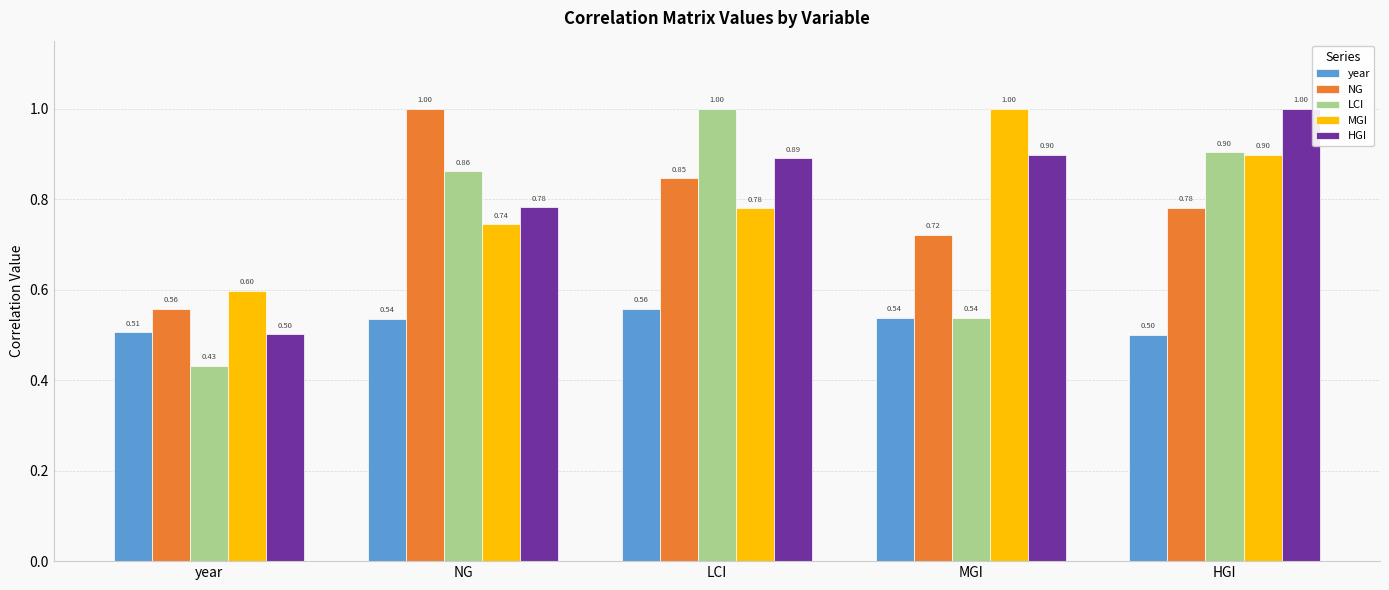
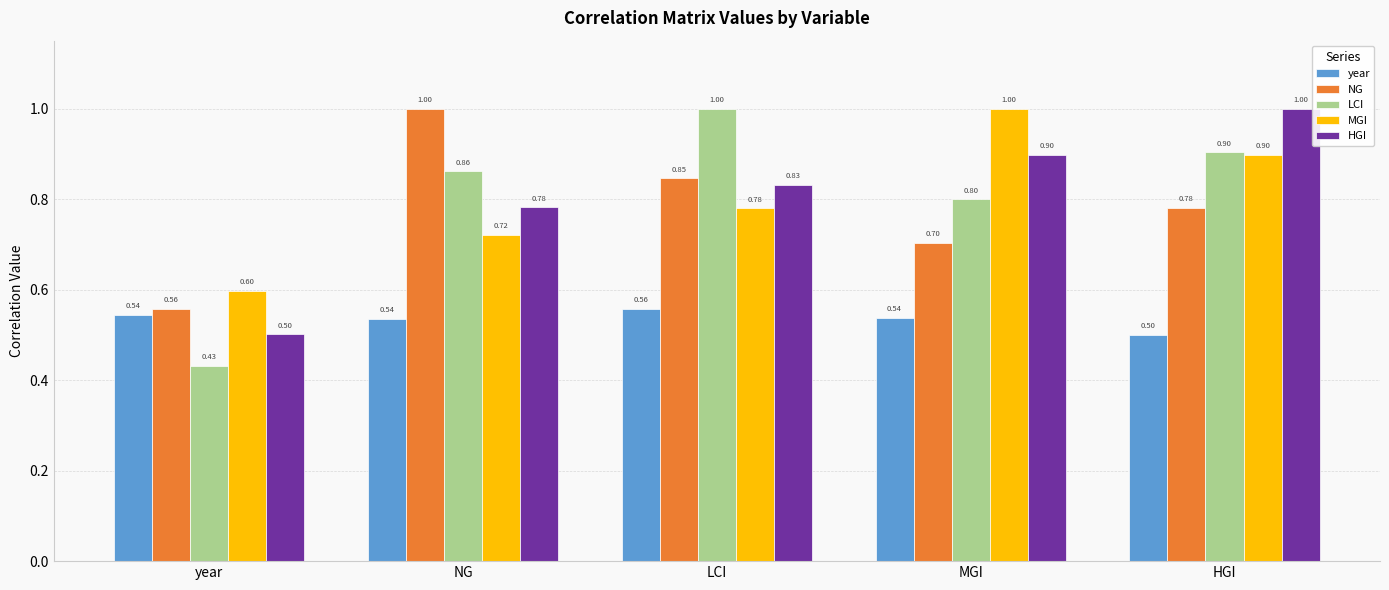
  {
    "year": {
-     "year": 0.51,
+     "year": 0.54,
      "NG": 0.54,
      "LCI": 0.56,
      "MGI": 0.54,
      "HGI": 0.50
    },
    "NG": {
      "year": 0.56,
      "NG": 1.00,
      "LCI": 0.85,
-     "MGI": 0.72,
+     "MGI": 0.70,
      "HGI": 0.78
    },
    "LCI": {
      "year": 0.43,
      "NG": 0.86,
      "LCI": 1.00,
-     "MGI": 0.54,
+     "MGI": 0.80,
      "HGI": 0.90
    },
    "MGI": {
      "year": 0.60,
-     "NG": 0.74,
+     "NG": 0.72,
      "LCI": 0.78,
      "MGI": 1.00,
      "HGI": 0.90
    },
    "HGI": {
      "year": 0.50,
      "NG": 0.78,
-     "LCI": 0.89,
+     "LCI": 0.83,
      "MGI": 0.90,
      "HGI": 1.00
    }
  }
